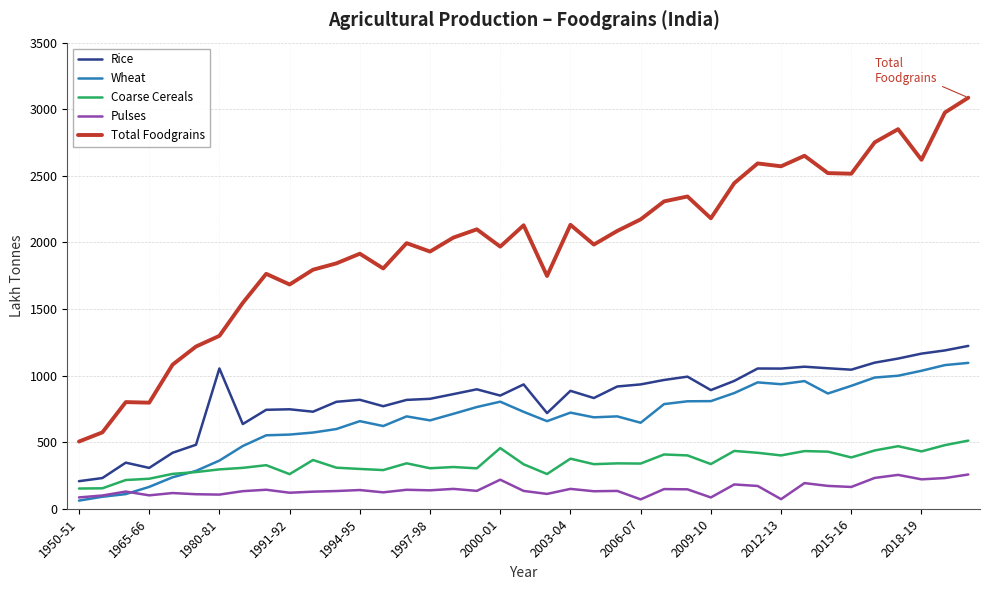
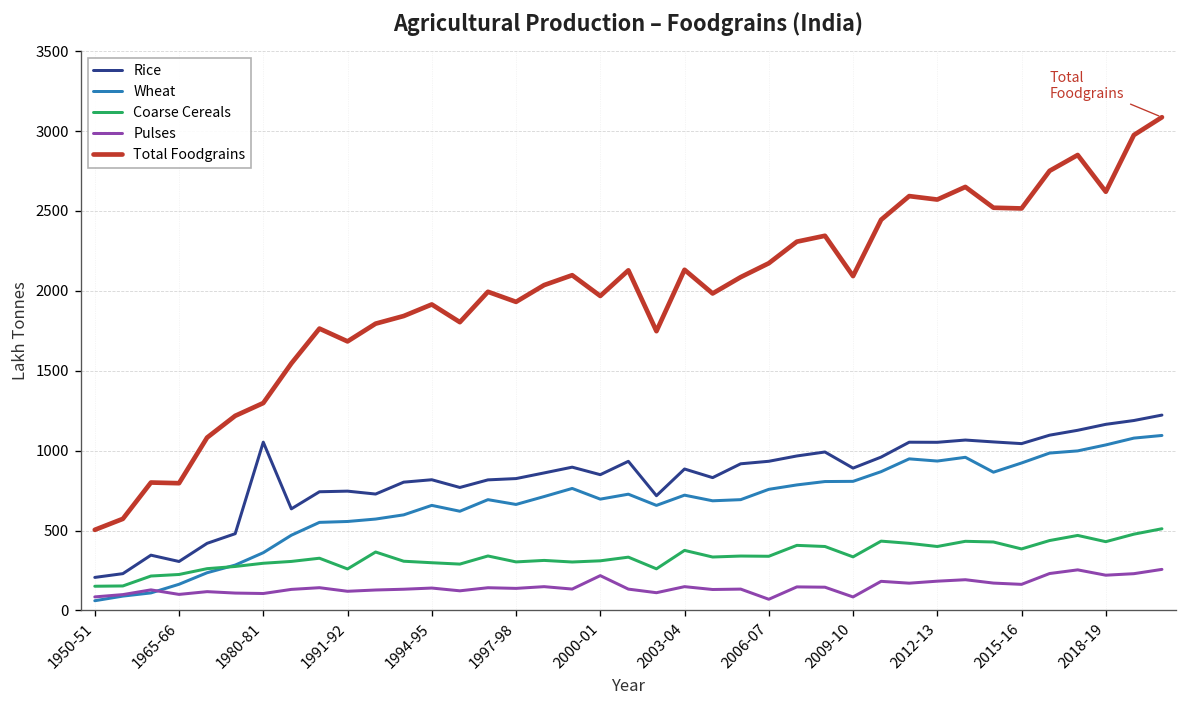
  {
    "Rice": {
      "1950-51": 210,
      "1965-66": 310,
      "1980-81": 1050,
      "1991-92": 750,
      "1994-95": 820,
      "1997-98": 830,
      "2000-01": 850,
      "2003-04": 890,
      "2006-07": 930,
      "2009-10": 890,
      "2012-13": 1050,
      "2015-16": 1040,
      "2018-19": 1160
    },
    "Wheat": {
      "1950-51": 60,
      "1965-66": 160,
      "1980-81": 360,
      "1991-92": 560,
      "1994-95": 660,
      "1997-98": 660,
-     "2000-01": 800,
+     "2000-01": 700,
      "2003-04": 720,
-     "2006-07": 650,
+     "2006-07": 760,
      "2009-10": 810,
      "2012-13": 940,
      "2015-16": 920,
      "2018-19": 1040
    },
    "Coarse Cereals": {
      "1950-51": 150,
      "1965-66": 230,
      "1980-81": 300,
      "1991-92": 260,
      "1994-95": 300,
      "1997-98": 300,
-     "2000-01": 460,
+     "2000-01": 310,
      "2003-04": 380,
      "2006-07": 340,
      "2009-10": 340,
      "2012-13": 400,
      "2015-16": 390,
      "2018-19": 430
    },
    "Pulses": {
      "1950-51": 90,
      "1965-66": 100,
      "1980-81": 110,
      "1991-92": 120,
      "1994-95": 140,
      "1997-98": 140,
      "2000-01": 220,
      "2003-04": 150,
      "2006-07": 70,
      "2009-10": 80,
-     "2012-13": 70,
+     "2012-13": 180,
      "2015-16": 160,
      "2018-19": 220
    },
    "Total Foodgrains": {
      "1950-51": 500,
      "1965-66": 800,
      "1980-81": 1300,
      "1991-92": 1680,
      "1994-95": 1920,
      "1997-98": 1930,
      "2000-01": 1970,
      "2003-04": 2130,
      "2006-07": 2170,
-     "2009-10": 2180,
+     "2009-10": 2090,
      "2012-13": 2570,
      "2015-16": 2520,
      "2018-19": 2620
    }
  }
